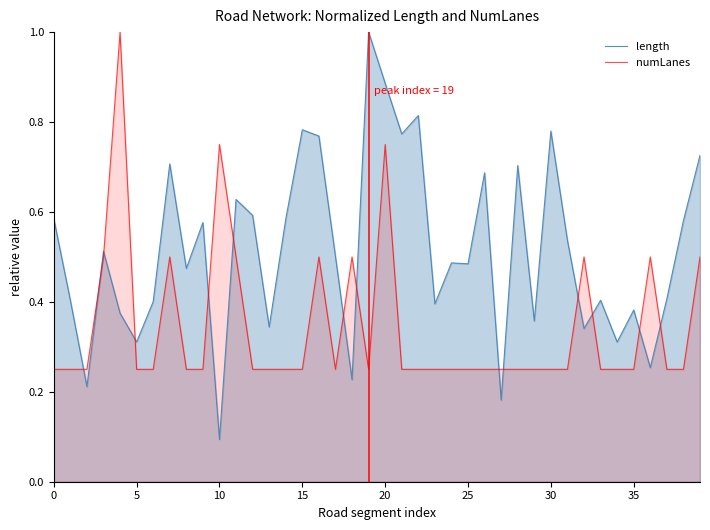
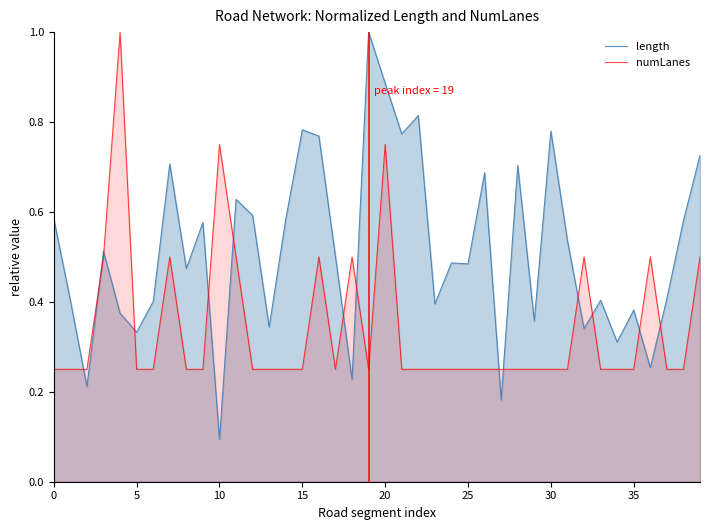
  {
    "length": {
      "0": 0.59,
-     "5": 0.31,
+     "5": 0.33,
      "10": 0.09,
      "15": 0.78,
      "25": 0.48,
      "30": 0.78,
      "35": 0.38
    },
    "numLanes": {
      "0": 0.25,
      "5": 0.25,
      "10": 0.75,
      "15": 0.25,
      "20": 0.75,
      "25": 0.25,
      "30": 0.25,
      "35": 0.25
    }
  }
